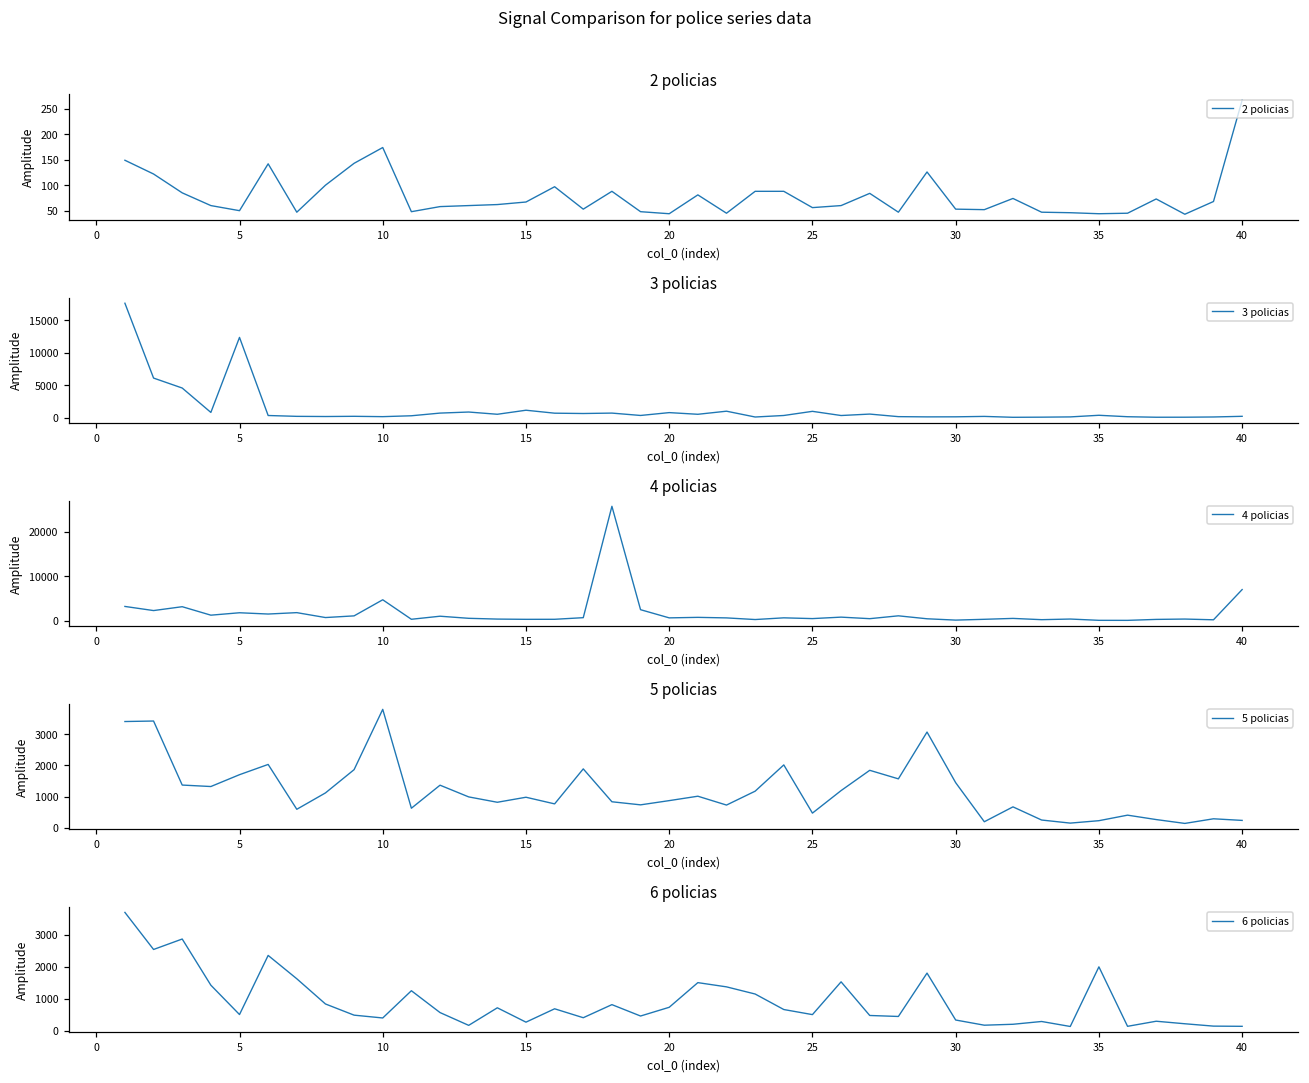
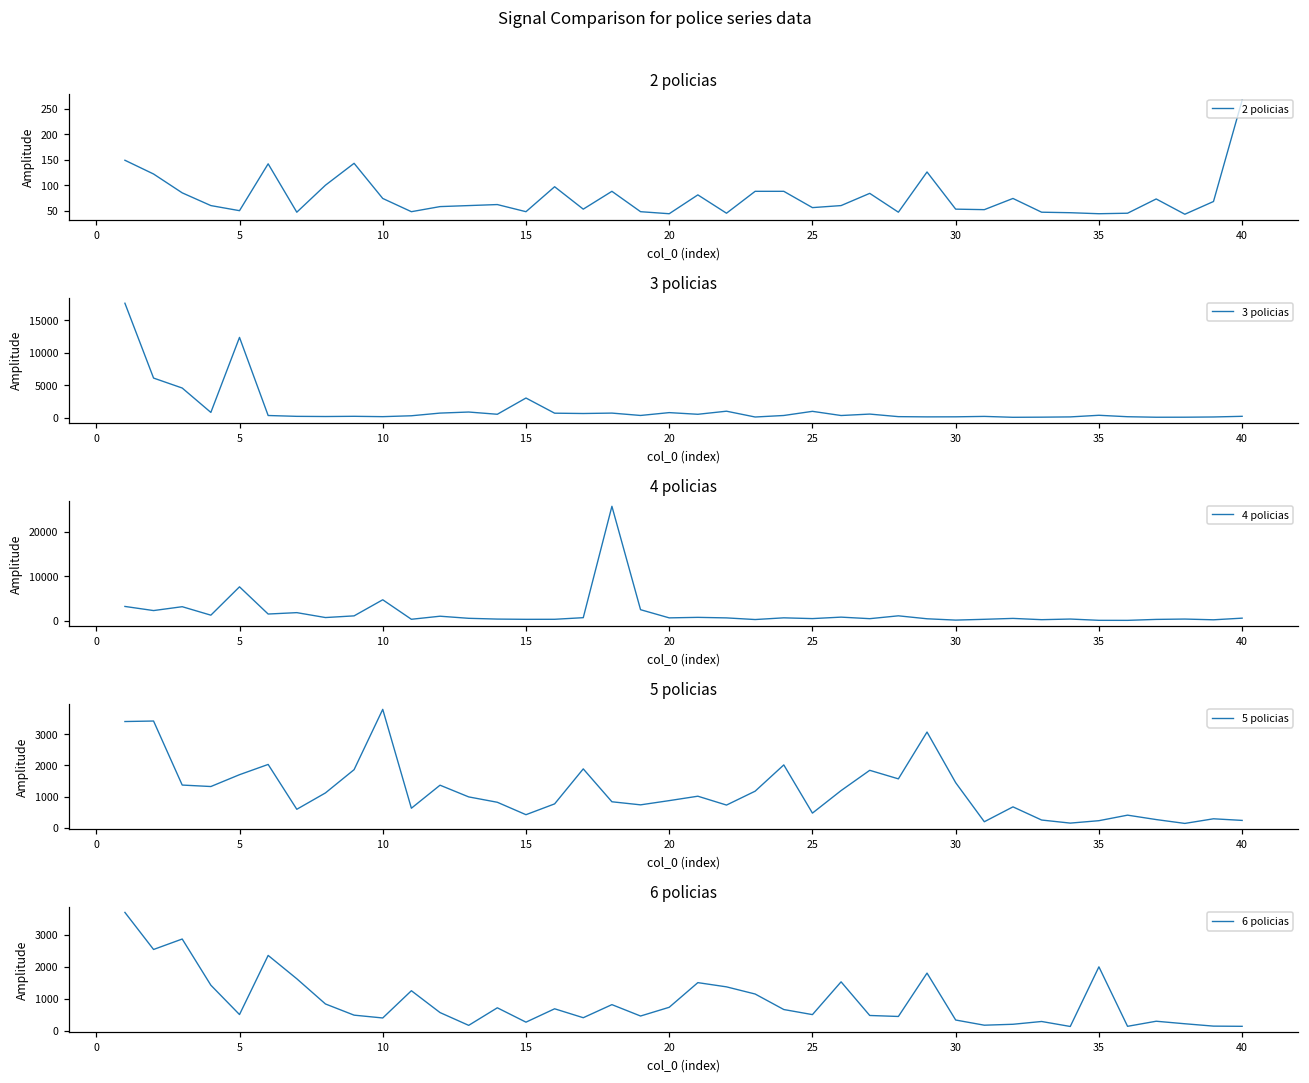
  {
    "2 policias": {
      "5": 50,
-     "10": 170,
-     "15": 70,
+     "10": 70,
+     "15": 50,
      "20": 40,
      "25": 60,
      "30": 50,
      "35": 40
    },
    "3 policias": {
      "5": 12000,
      "10": 0,
-     "15": 1000,
+     "15": 3000,
      "20": 1000,
      "25": 1000,
      "30": 0,
      "35": 0,
      "40": 0
    },
    "4 policias": {
-     "5": 2000,
+     "5": 8000,
      "10": 5000,
      "15": 0,
      "20": 1000,
      "25": 1000,
      "30": 0,
      "35": 0,
-     "40": 7000
+     "40": 1000
    },
    "5 policias": {
      "5": 1700,
      "10": 3800,
-     "15": 1000,
+     "15": 400,
      "20": 900,
      "25": 500,
      "30": 1400,
      "35": 200,
      "40": 200
    },
    "6 policias": {
      "5": 500,
      "10": 400,
      "15": 300,
      "20": 700,
      "25": 500,
      "30": 300,
      "35": 2000,
      "40": 100
    }
  }
